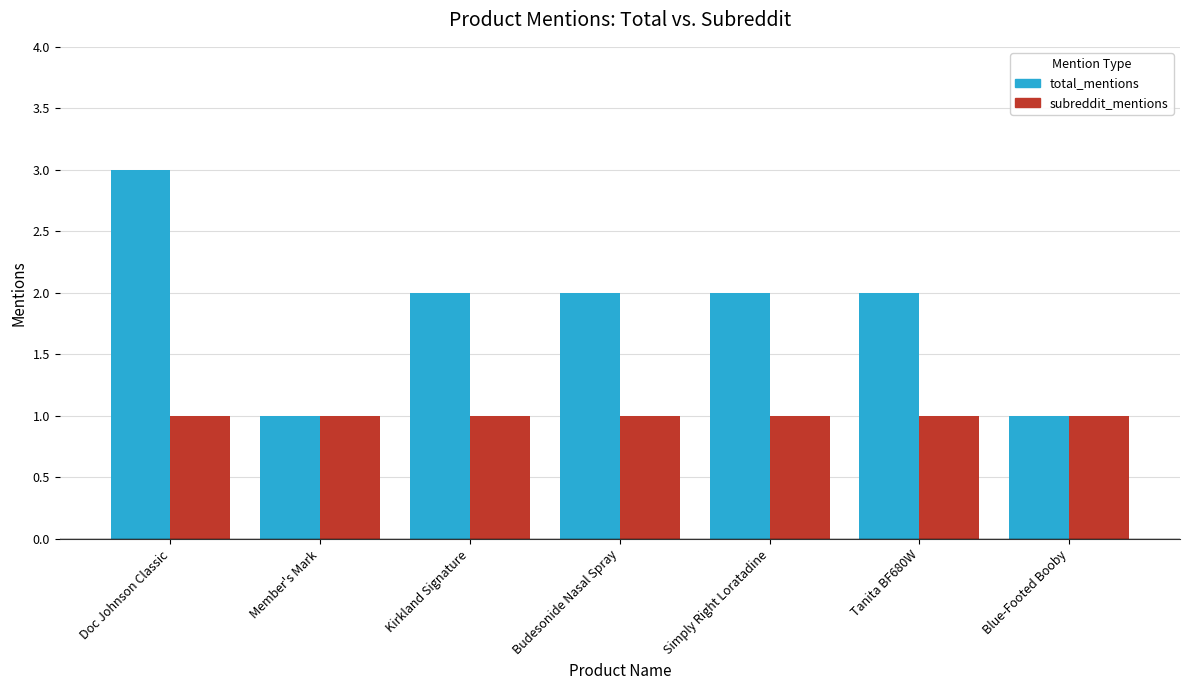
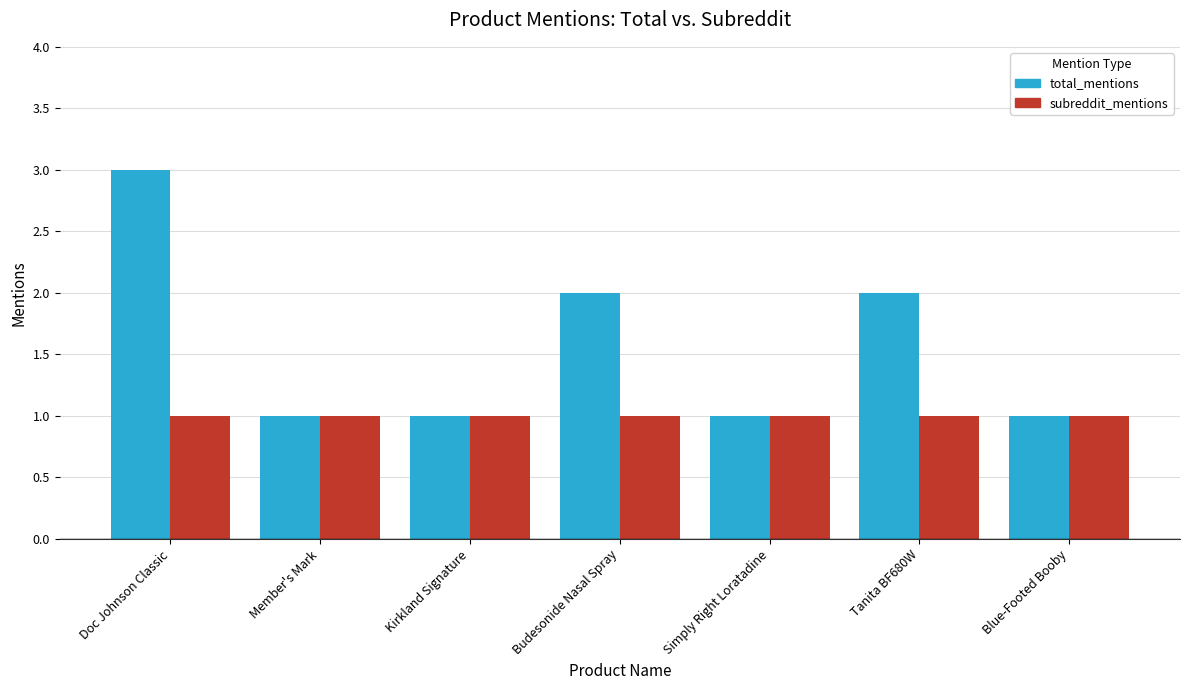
  {
    "total_mentions": {
      "Doc Johnson Classic": 3,
      "Member's Mark": 1,
-     "Kirkland Signature": 2,
+     "Kirkland Signature": 1,
      "Budesonide Nasal Spray": 2,
-     "Simply Right Loratadine": 2,
+     "Simply Right Loratadine": 1,
      "Tanita BF680W": 2,
      "Blue-Footed Booby": 1
    },
    "subreddit_mentions": {
      "Doc Johnson Classic": 1,
      "Member's Mark": 1,
      "Kirkland Signature": 1,
      "Budesonide Nasal Spray": 1,
      "Simply Right Loratadine": 1,
      "Tanita BF680W": 1,
      "Blue-Footed Booby": 1
    }
  }
